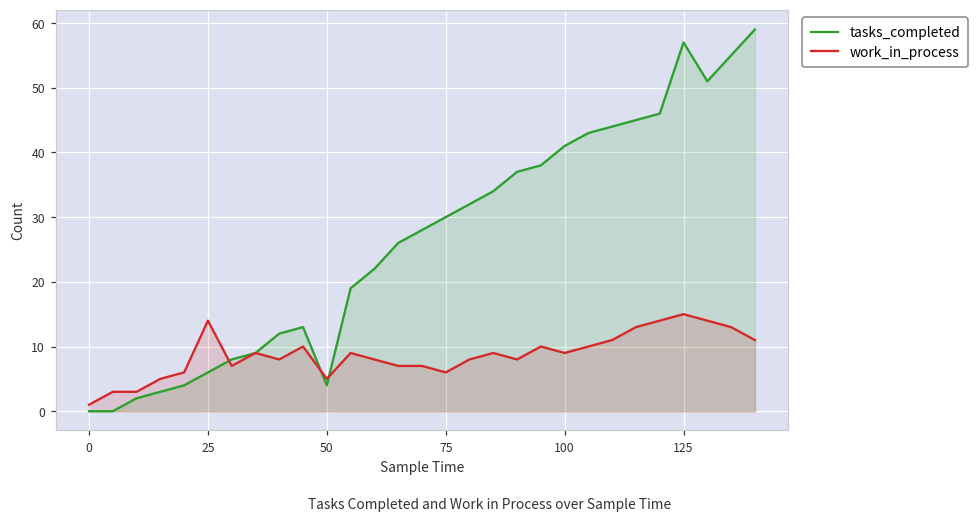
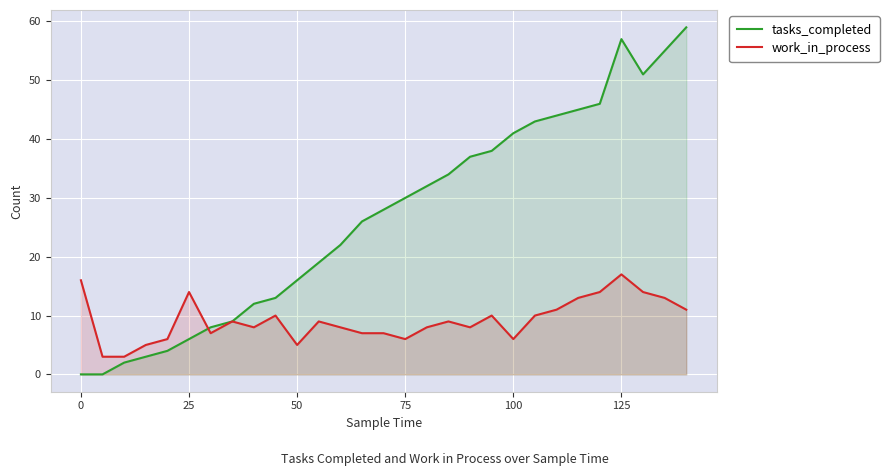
  {
    "tasks_completed": {
      "0": 0,
      "25": 6,
-     "50": 4,
+     "50": 16,
      "75": 30,
      "100": 41,
      "125": 57
    },
    "work_in_process": {
-     "0": 1,
+     "0": 16,
      "25": 14,
      "50": 5,
      "75": 6,
-     "100": 9,
-     "125": 15
+     "100": 6,
+     "125": 17
    }
  }
